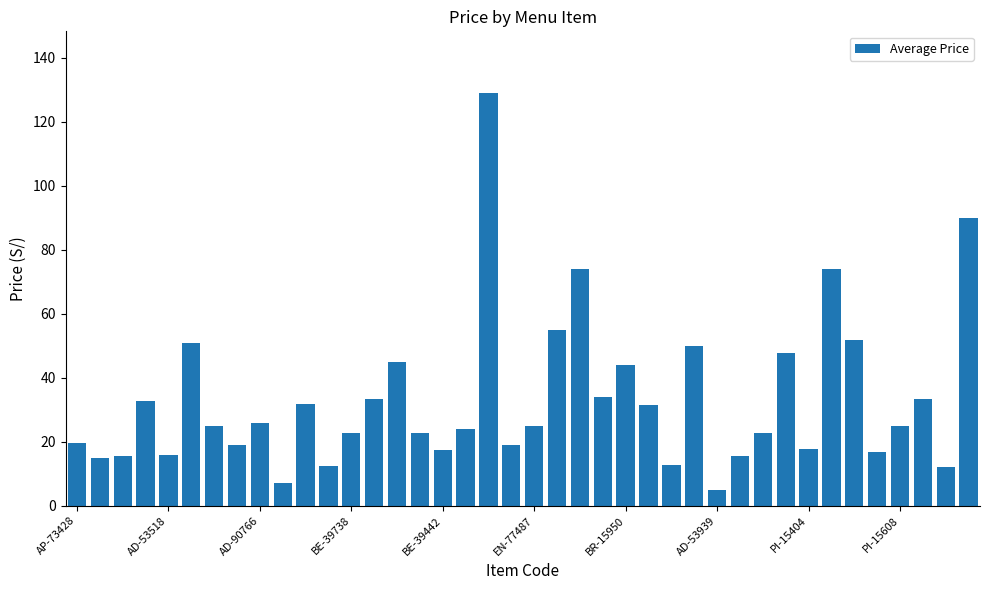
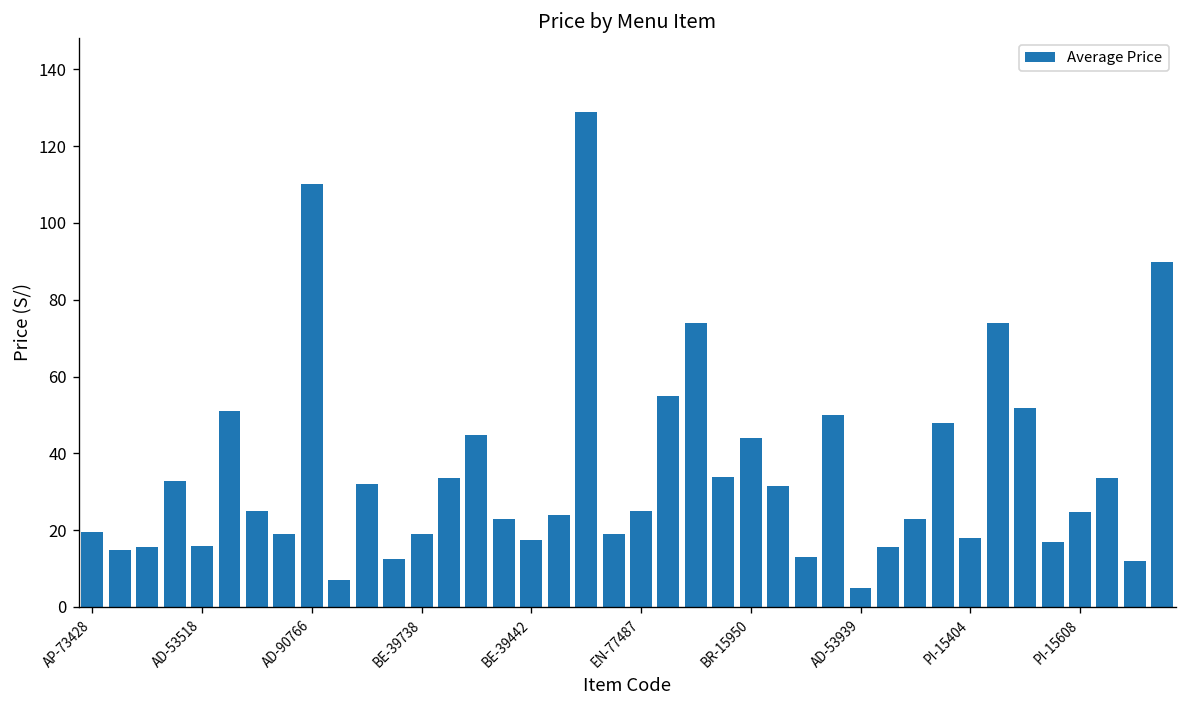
  {
    "AP-73428": 20,
    "AD-53518": 16,
-   "AD-90766": 26,
-   "BE-39738": 23,
+   "AD-90766": 110,
+   "BE-39738": 19,
    "BE-39442": 18,
    "EN-77487": 25,
    "BR-15950": 44,
    "AD-53939": 5,
    "PI-15404": 18,
    "PI-15608": 25
  }
